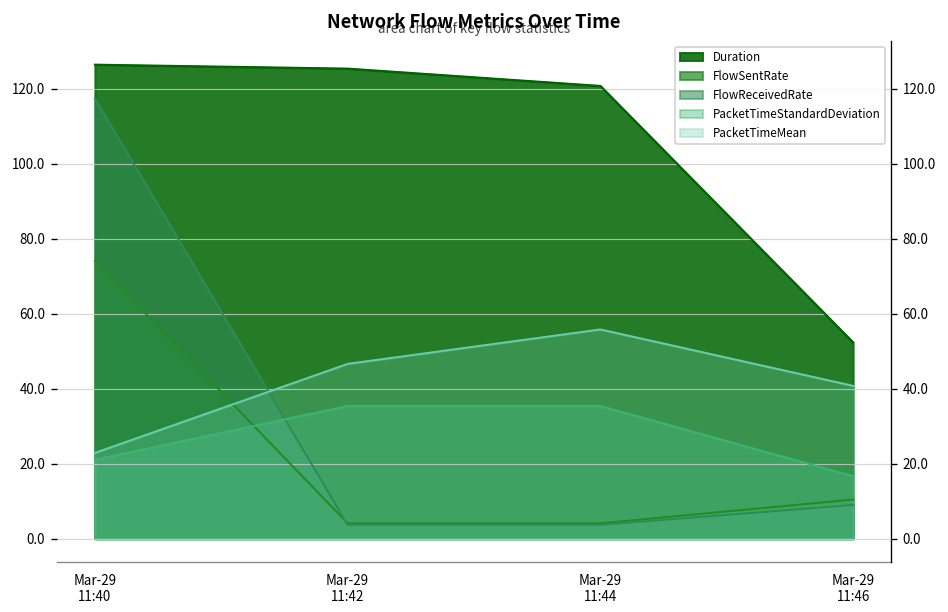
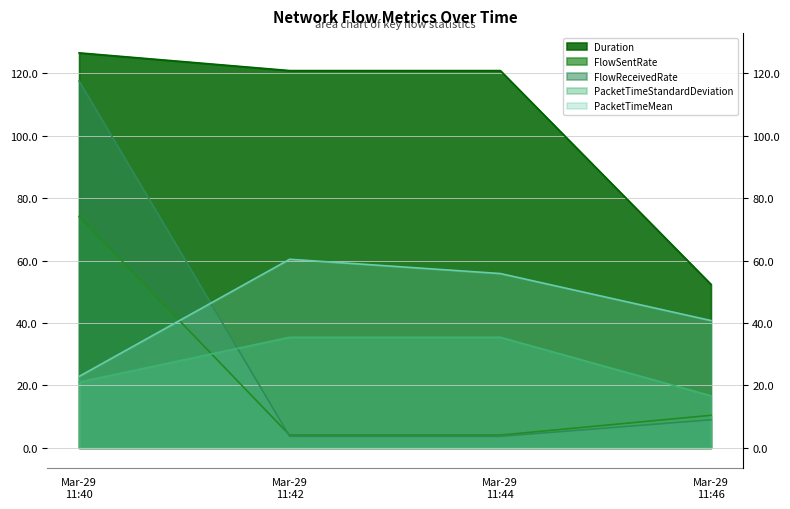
  {
    "Duration": {
      "Mar-29 11:40": 126,
-     "Mar-29 11:42": 125,
+     "Mar-29 11:42": 121,
      "Mar-29 11:44": 121,
      "Mar-29 11:46": 52
    },
    "PacketTimeMean": {
      "Mar-29 11:40": 23,
-     "Mar-29 11:42": 47,
+     "Mar-29 11:42": 60,
      "Mar-29 11:44": 56,
      "Mar-29 11:46": 41
    }
  }
